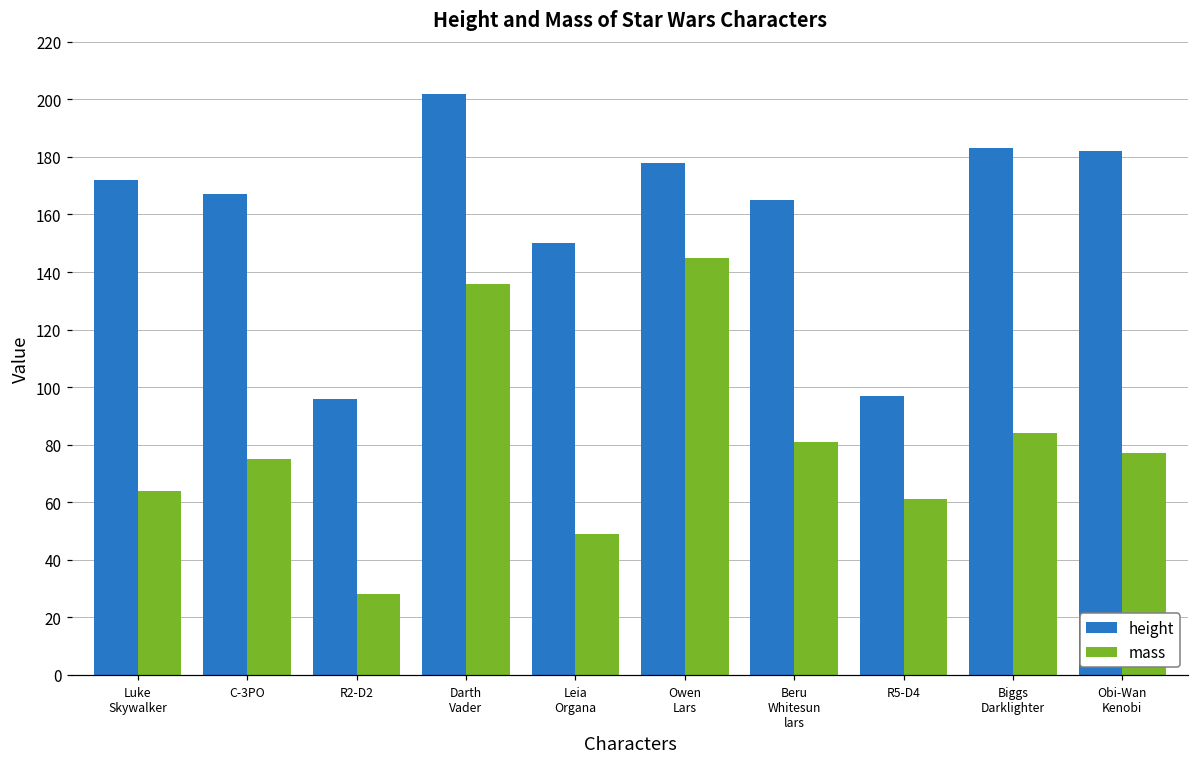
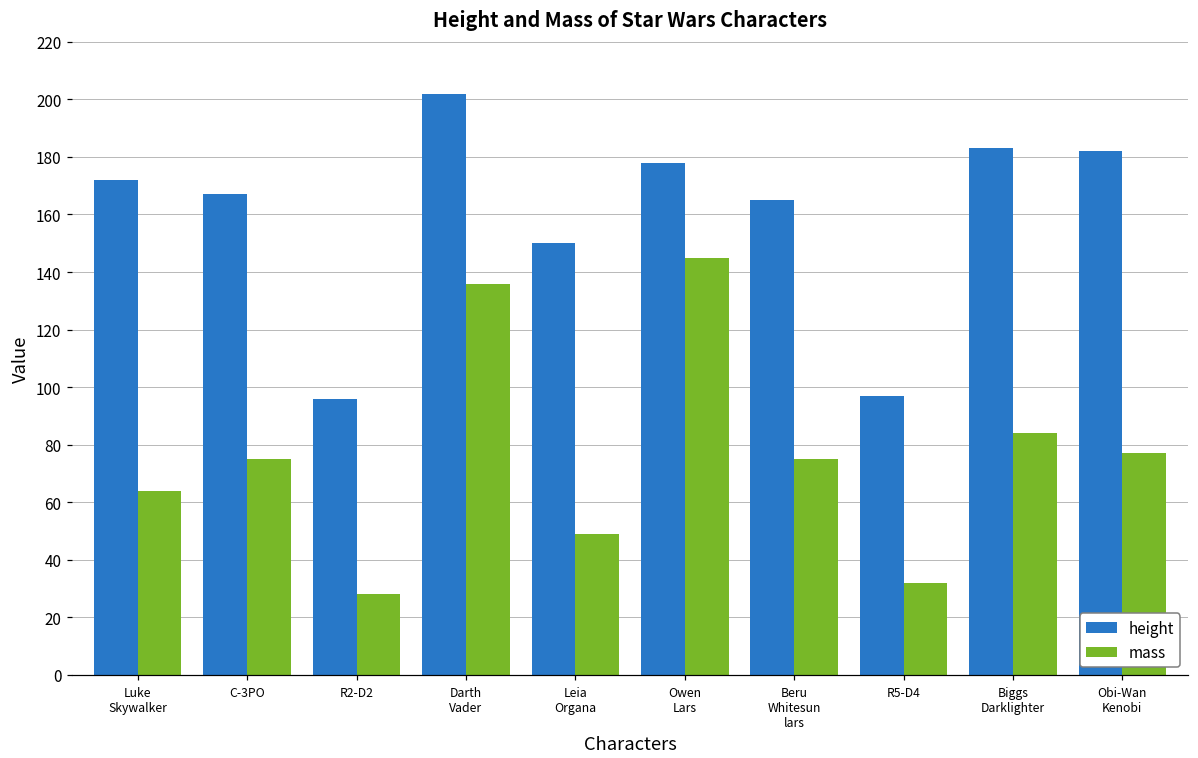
  {
    "height": {
      "Luke Skywalker": 172,
      "C-3PO": 167,
      "R2-D2": 96,
      "Darth Vader": 202,
      "Leia Organa": 150,
      "Owen Lars": 178,
      "Beru Whitesun lars": 165,
      "R5-D4": 97,
      "Biggs Darklighter": 183,
      "Obi-Wan Kenobi": 182
    },
    "mass": {
      "Luke Skywalker": 64,
      "C-3PO": 75,
      "R2-D2": 28,
      "Darth Vader": 136,
      "Leia Organa": 49,
      "Owen Lars": 145,
-     "Beru Whitesun lars": 81,
-     "R5-D4": 61,
+     "Beru Whitesun lars": 75,
+     "R5-D4": 32,
      "Biggs Darklighter": 84,
      "Obi-Wan Kenobi": 77
    }
  }
